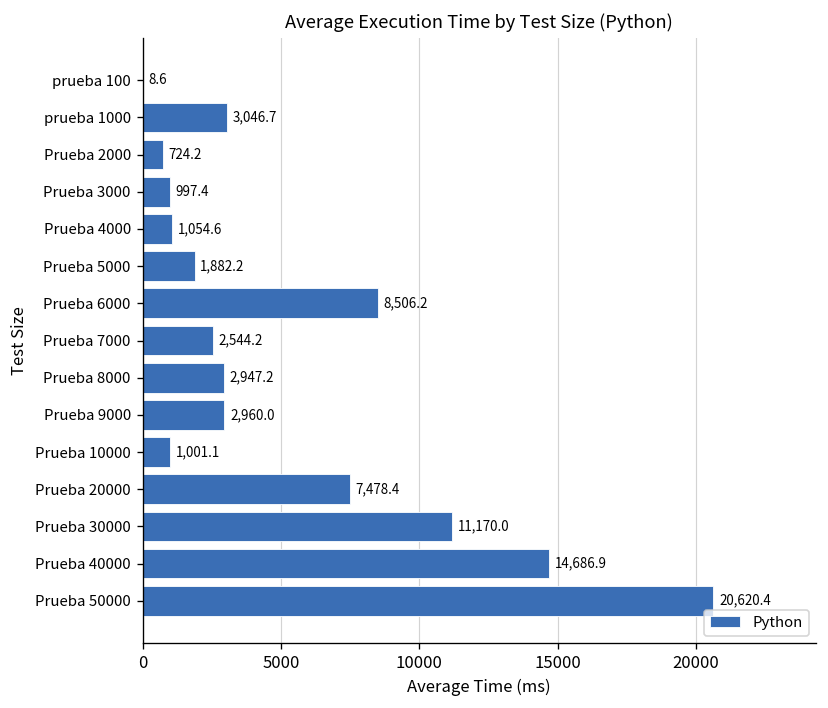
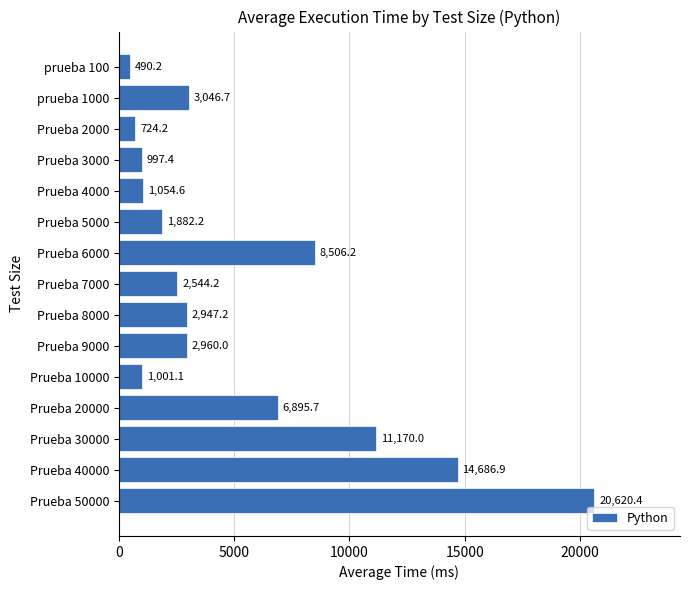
  {
-   "prueba 100": "8.6",
+   "prueba 100": "490.2",
    "prueba 1000": "3,046.7",
    "Prueba 2000": "724.2",
    "Prueba 3000": "997.4",
    "Prueba 4000": "1,054.6",
    "Prueba 5000": "1,882.2",
    "Prueba 6000": "8,506.2",
    "Prueba 7000": "2,544.2",
    "Prueba 8000": "2,947.2",
    "Prueba 9000": "2,960.0",
    "Prueba 10000": "1,001.1",
-   "Prueba 20000": "7,478.4",
+   "Prueba 20000": "6,895.7",
    "Prueba 30000": "11,170.0",
    "Prueba 40000": "14,686.9",
    "Prueba 50000": "20,620.4"
  }
